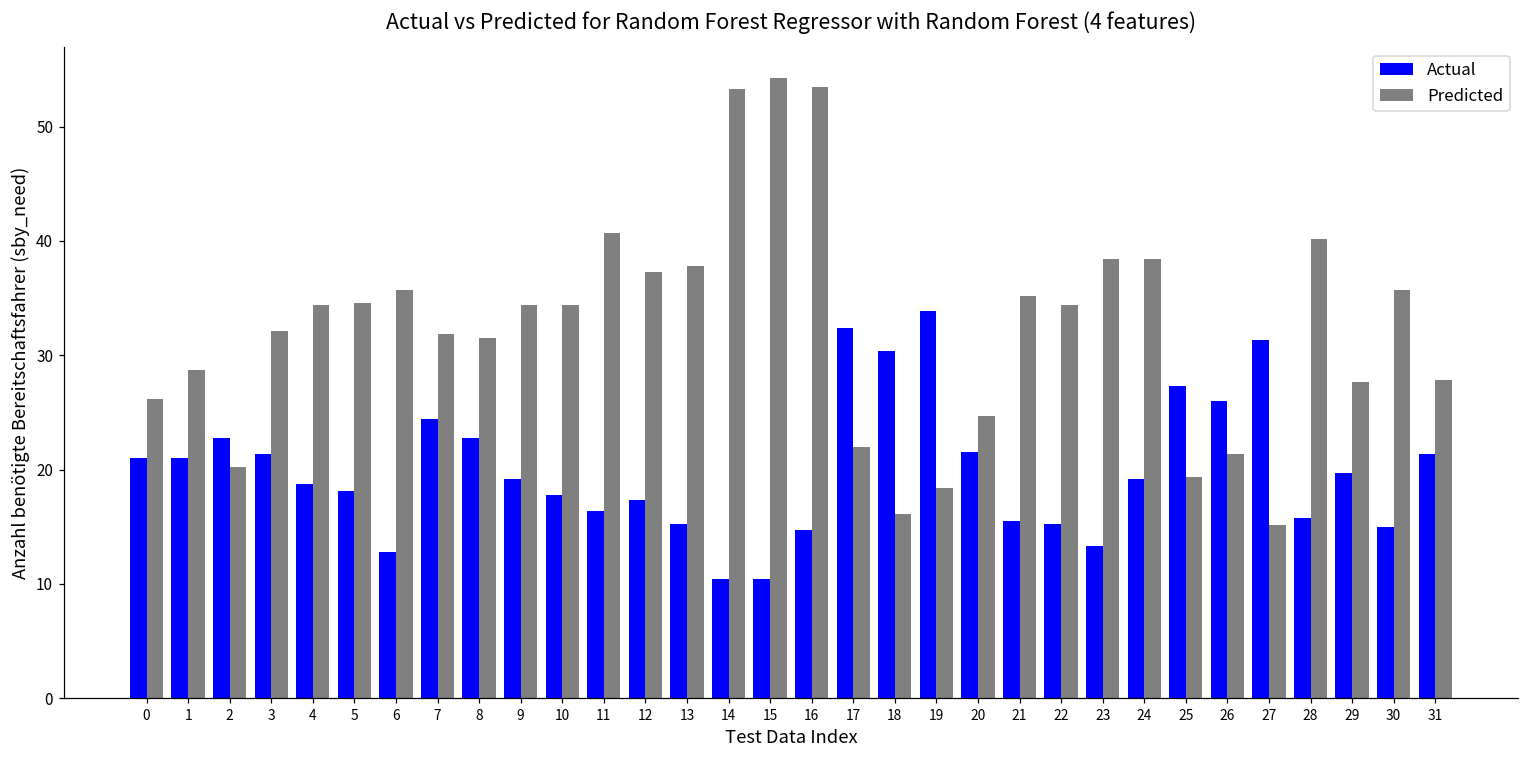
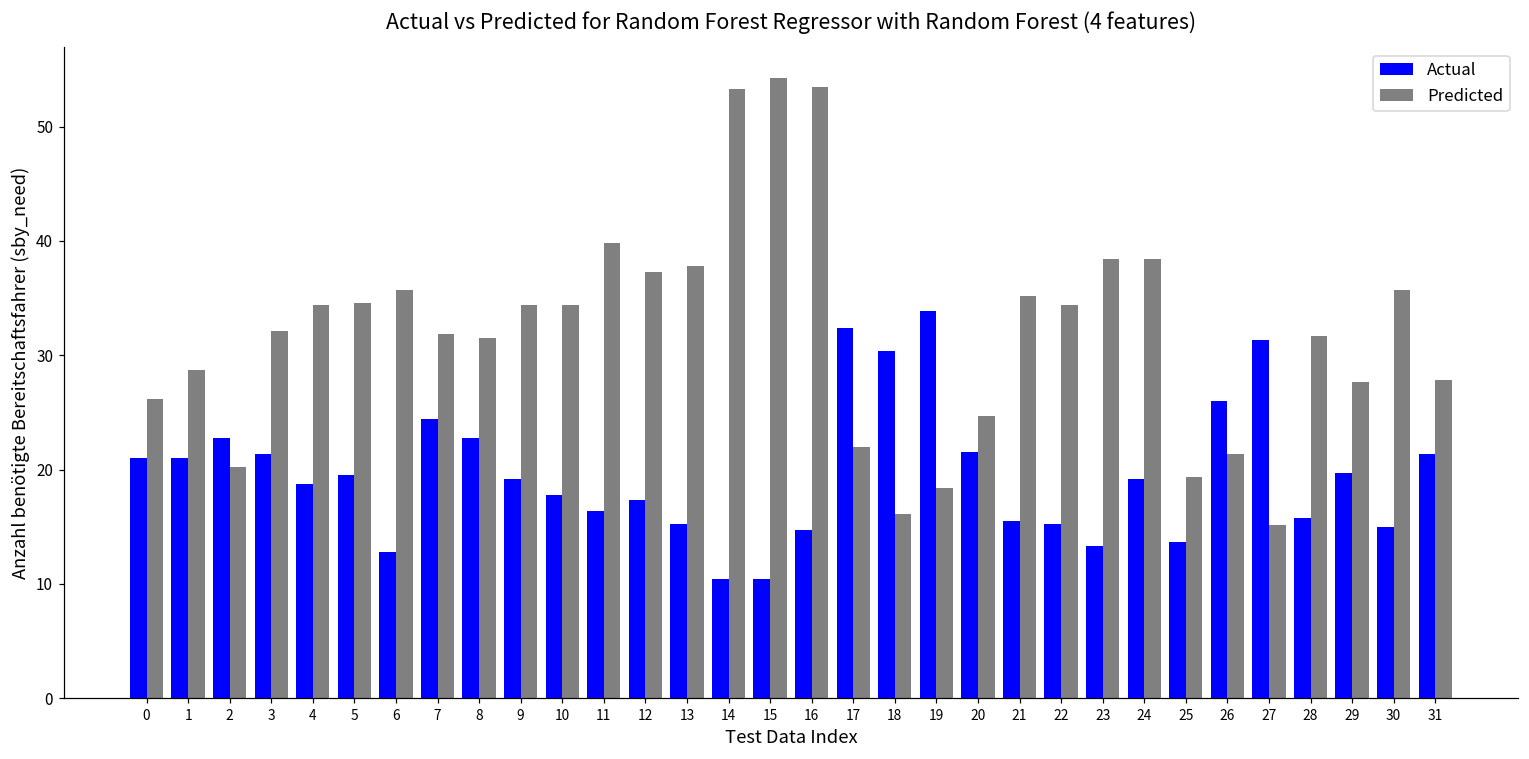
  {
    "Actual": {
      "0": 21.0,
      "1": 21.0,
      "2": 22.8,
      "3": 21.4,
      "4": 18.7,
-     "5": 18.1,
+     "5": 19.5,
      "6": 12.8,
      "7": 24.4,
      "8": 22.8,
      "9": 19.2,
      "10": 17.8,
      "11": 16.4,
      "12": 17.3,
      "13": 15.2,
      "14": 10.4,
      "15": 10.4,
      "16": 14.7,
      "17": 32.4,
      "18": 30.4,
      "19": 33.9,
      "20": 21.5,
      "21": 15.5,
      "22": 15.2,
      "23": 13.3,
      "24": 19.2,
-     "25": 27.3,
+     "25": 13.7,
      "26": 26.0,
      "27": 31.3,
      "28": 15.8,
      "29": 19.7,
      "30": 15.0,
      "31": 21.4
    },
    "Predicted": {
      "0": 26.2,
      "1": 28.8,
      "2": 20.2,
      "3": 32.2,
      "4": 34.4,
      "5": 34.6,
      "6": 35.7,
      "7": 31.9,
      "8": 31.5,
      "9": 34.4,
      "10": 34.4,
-     "11": 40.7,
+     "11": 39.8,
      "12": 37.3,
      "13": 37.8,
      "14": 53.3,
      "15": 54.2,
      "16": 53.4,
      "17": 22.0,
      "18": 16.2,
      "19": 18.4,
      "20": 24.7,
      "21": 35.2,
      "22": 34.4,
      "23": 38.4,
      "24": 38.5,
      "25": 19.4,
      "26": 21.4,
      "27": 15.1,
-     "28": 40.2,
+     "28": 31.7,
      "29": 27.7,
      "30": 35.7,
      "31": 27.8
    }
  }
